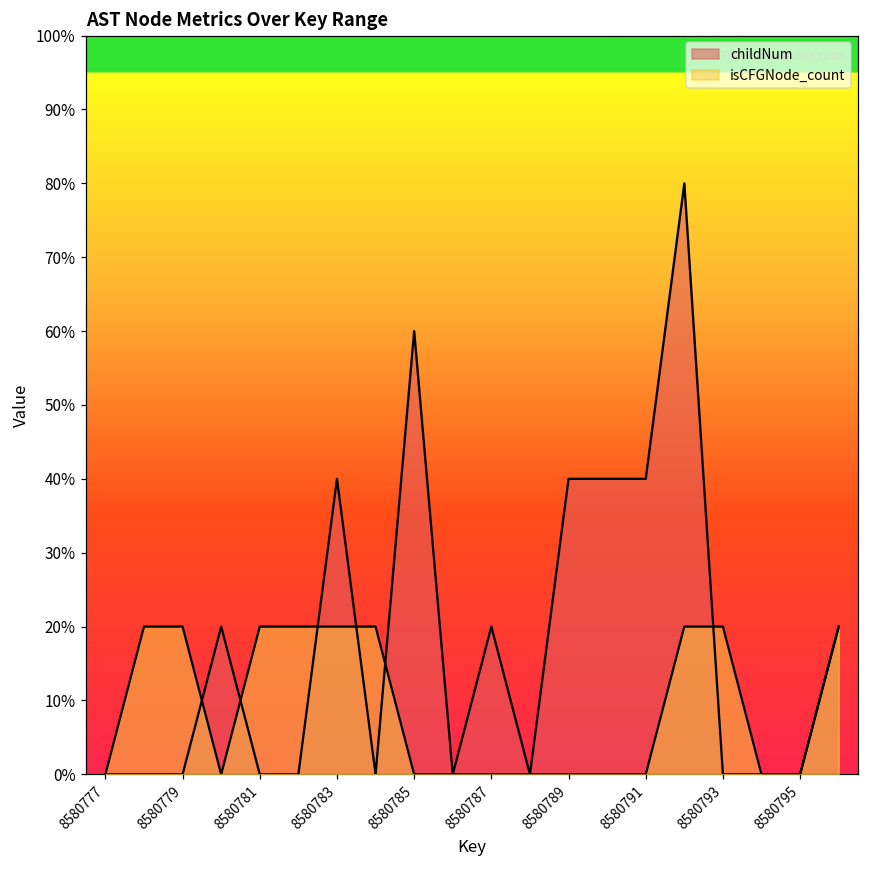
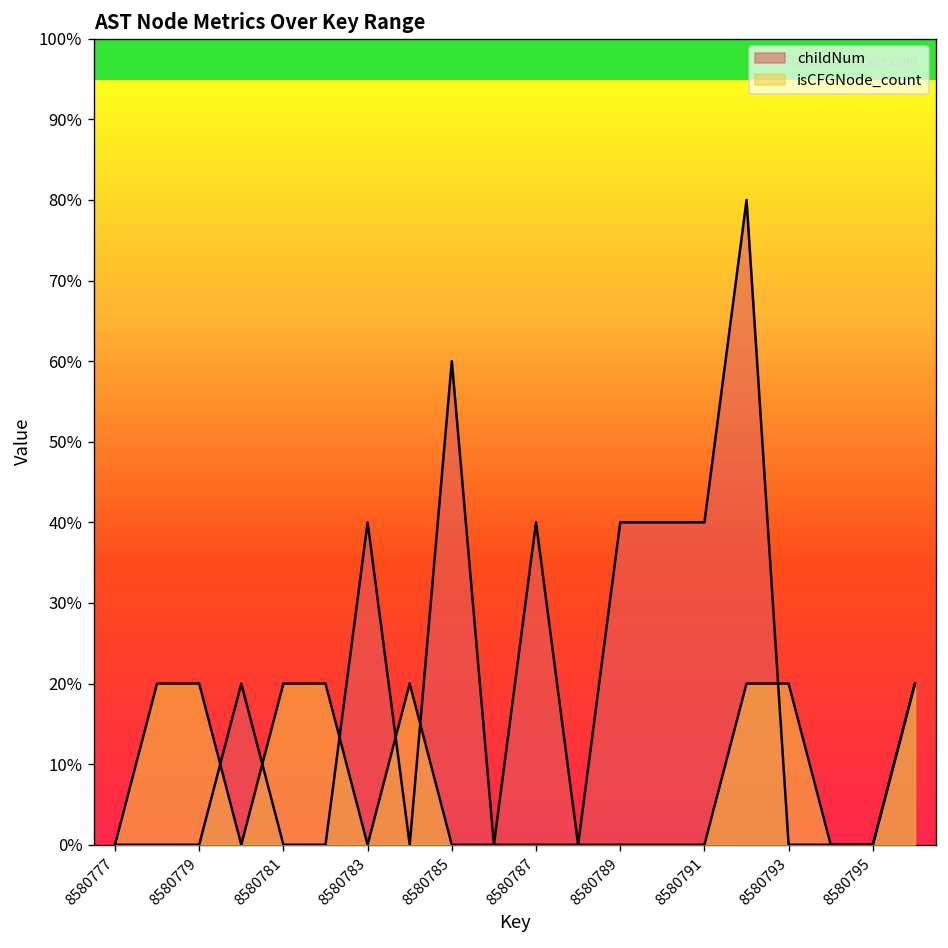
  {
    "childNum": {
      "8580779": "0%",
      "8580781": "0%",
      "8580783": "40%",
      "8580785": "60%",
-     "8580787": "20%",
+     "8580787": "40%",
      "8580789": "40%",
      "8580791": "40%",
      "8580793": "0%"
    },
    "isCFGNode_count": {
      "8580779": "20%",
      "8580781": "20%",
-     "8580783": "20%",
+     "8580783": "0%",
      "8580785": "0%",
      "8580787": "0%",
      "8580789": "0%",
      "8580791": "0%",
      "8580793": "20%"
    }
  }
